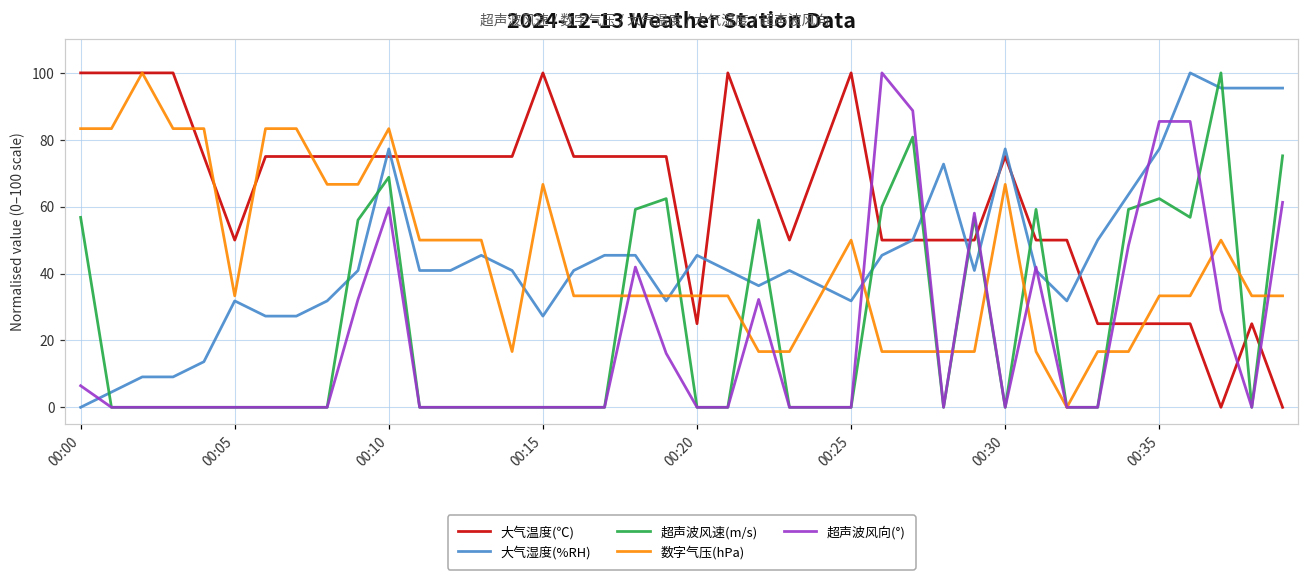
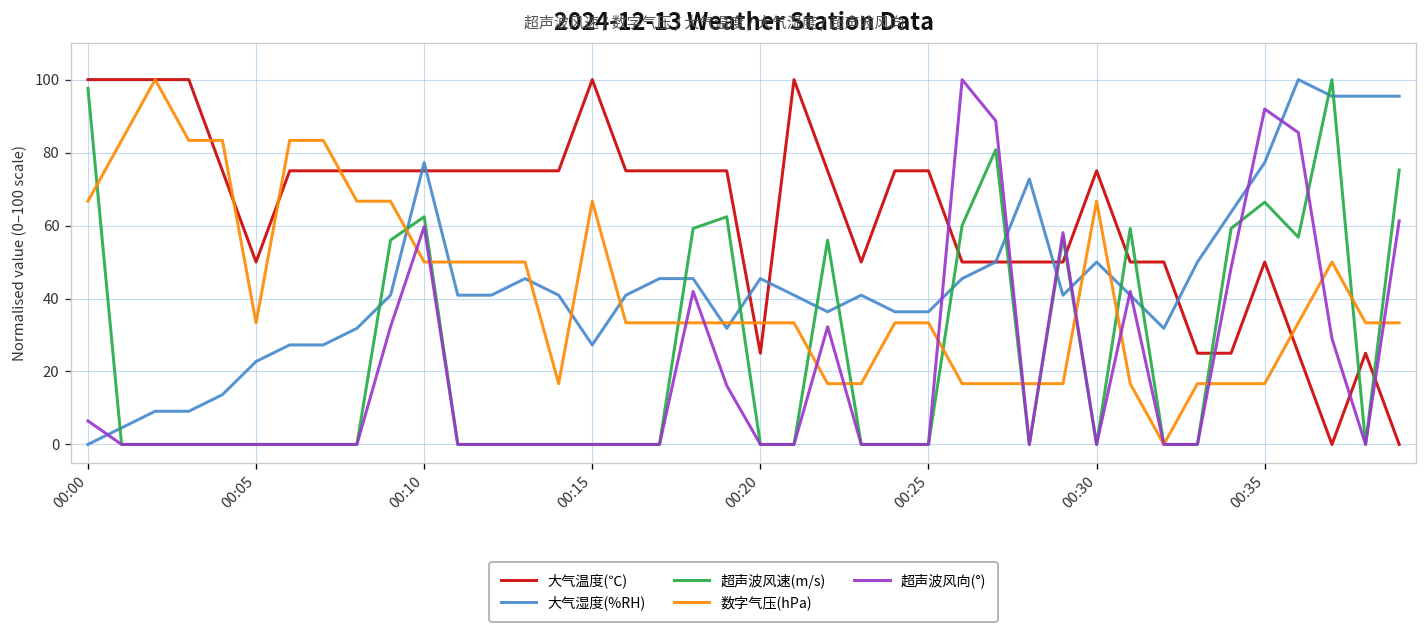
  {
    "大气温度(℃)": {
      "00:00": 100,
      "00:05": 50,
      "00:10": 75,
      "00:15": 100,
      "00:20": 25,
-     "00:25": 100,
+     "00:25": 75,
      "00:30": 75,
-     "00:35": 25
+     "00:35": 50
    },
    "大气湿度(%RH)": {
      "00:00": 0,
-     "00:05": 32,
+     "00:05": 23,
      "00:10": 77,
      "00:15": 27,
      "00:20": 45,
-     "00:25": 32,
-     "00:30": 77,
+     "00:25": 36,
+     "00:30": 50,
      "00:35": 77
    },
    "超声波风速(m/s)": {
-     "00:00": 57,
-     "00:10": 69,
-     "00:35": 62
+     "00:00": 98,
+     "00:10": 62,
+     "00:35": 66
    },
    "数字气压(hPa)": {
-     "00:00": 83,
+     "00:00": 67,
      "00:05": 33,
-     "00:10": 83,
+     "00:10": 50,
      "00:15": 67,
      "00:20": 33,
-     "00:25": 50,
+     "00:25": 33,
      "00:30": 67,
-     "00:35": 33
+     "00:35": 17
    },
    "超声波风向(°)": {
      "00:00": 6,
      "00:10": 60,
-     "00:35": 85
+     "00:35": 92
    }
  }
